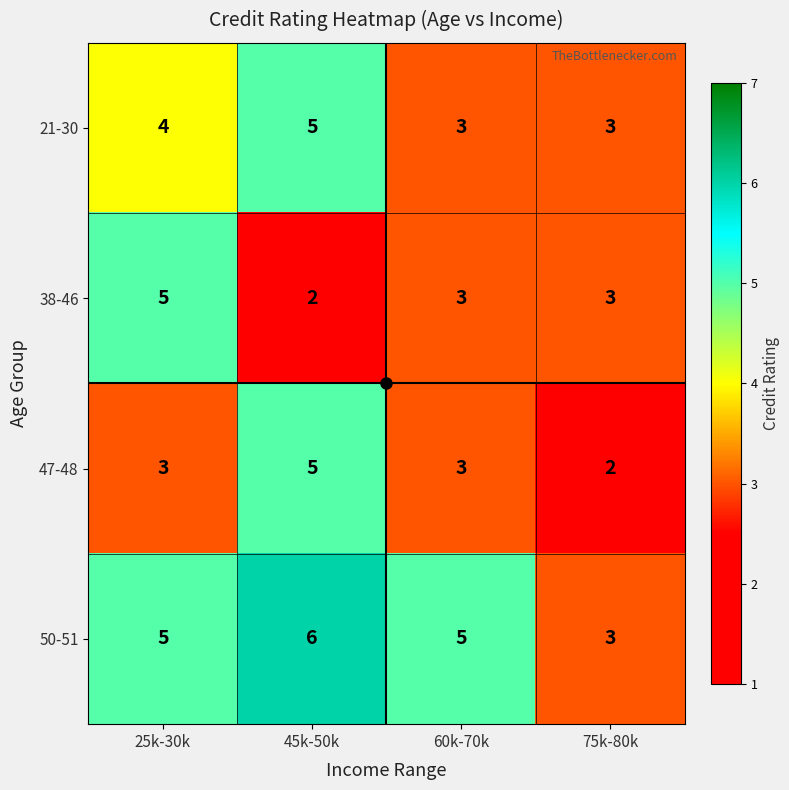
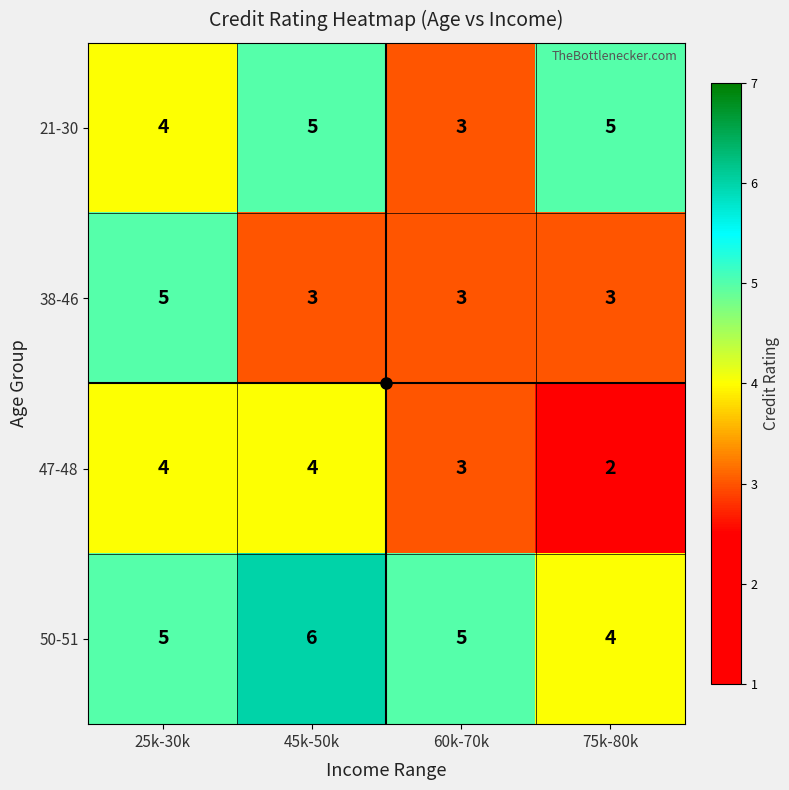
  {
    "21-30": {
      "25k-30k": 4,
      "45k-50k": 5,
      "60k-70k": 3,
-     "75k-80k": 3
+     "75k-80k": 5
    },
    "38-46": {
      "25k-30k": 5,
-     "45k-50k": 2,
+     "45k-50k": 3,
      "60k-70k": 3,
      "75k-80k": 3
    },
    "47-48": {
-     "25k-30k": 3,
-     "45k-50k": 5,
+     "25k-30k": 4,
+     "45k-50k": 4,
      "60k-70k": 3,
      "75k-80k": 2
    },
    "50-51": {
      "25k-30k": 5,
      "45k-50k": 6,
      "60k-70k": 5,
-     "75k-80k": 3
+     "75k-80k": 4
    }
  }
